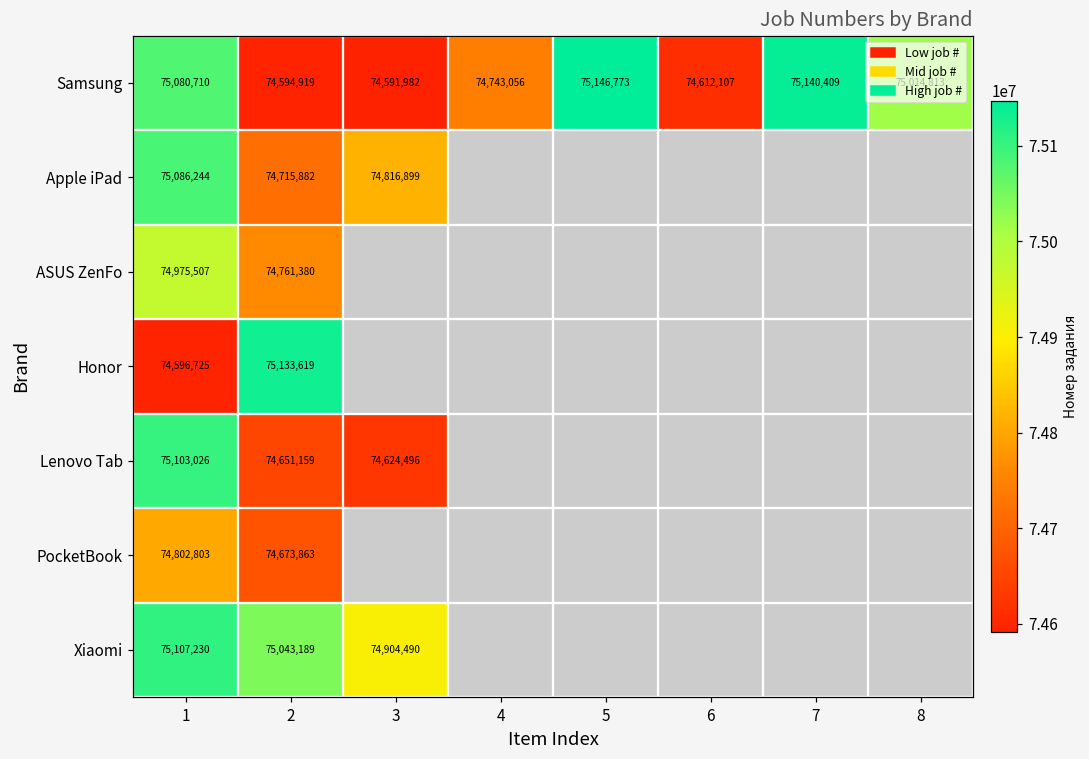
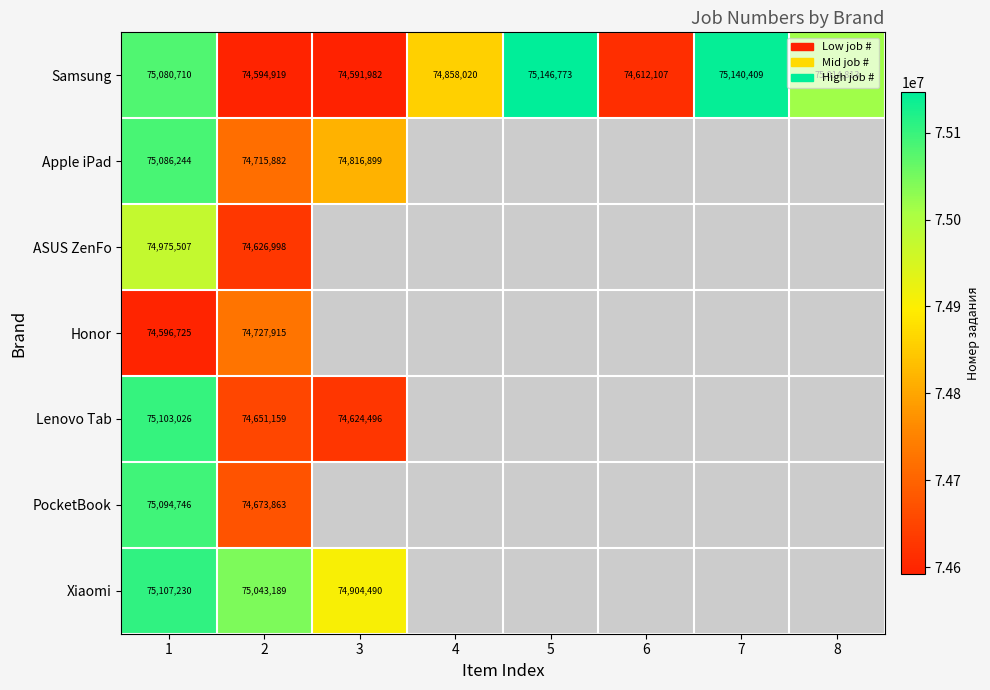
  {
    "Samsung": {
      "1": "75,080,710",
      "2": "74,594,919",
      "3": "74,591,982",
-     "4": "74,743,056",
+     "4": "74,858,020",
      "5": "75,146,773",
      "6": "74,612,107",
      "7": "75,140,409"
    },
    "Apple iPad": {
      "1": "75,086,244",
      "2": "74,715,882",
      "3": "74,816,899"
    },
    "ASUS ZenFo": {
      "1": "74,975,507",
-     "2": "74,761,380"
+     "2": "74,626,998"
    },
    "Honor": {
      "1": "74,596,725",
-     "2": "75,133,619"
+     "2": "74,727,915"
    },
    "Lenovo Tab": {
      "1": "75,103,026",
      "2": "74,651,159",
      "3": "74,624,496"
    },
    "PocketBook": {
-     "1": "74,802,803",
+     "1": "75,094,746",
      "2": "74,673,863"
    },
    "Xiaomi": {
      "1": "75,107,230",
      "2": "75,043,189",
      "3": "74,904,490"
    }
  }
